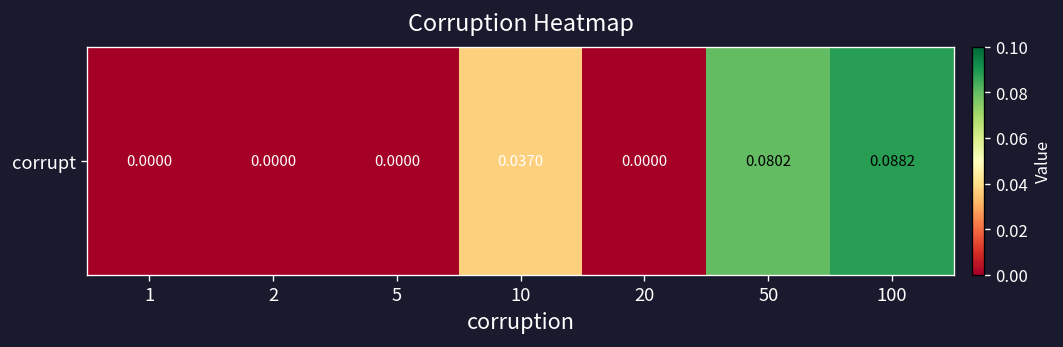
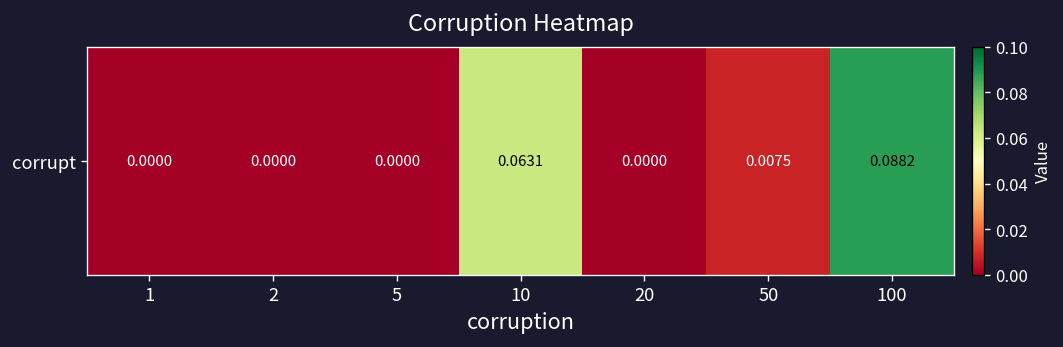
  {
    "corrupt": {
      "1": 0.0000,
      "2": 0.0000,
      "5": 0.0000,
-     "10": 0.0370,
+     "10": 0.0631,
      "20": 0.0000,
-     "50": 0.0802,
+     "50": 0.0075,
      "100": 0.0882
    }
  }
